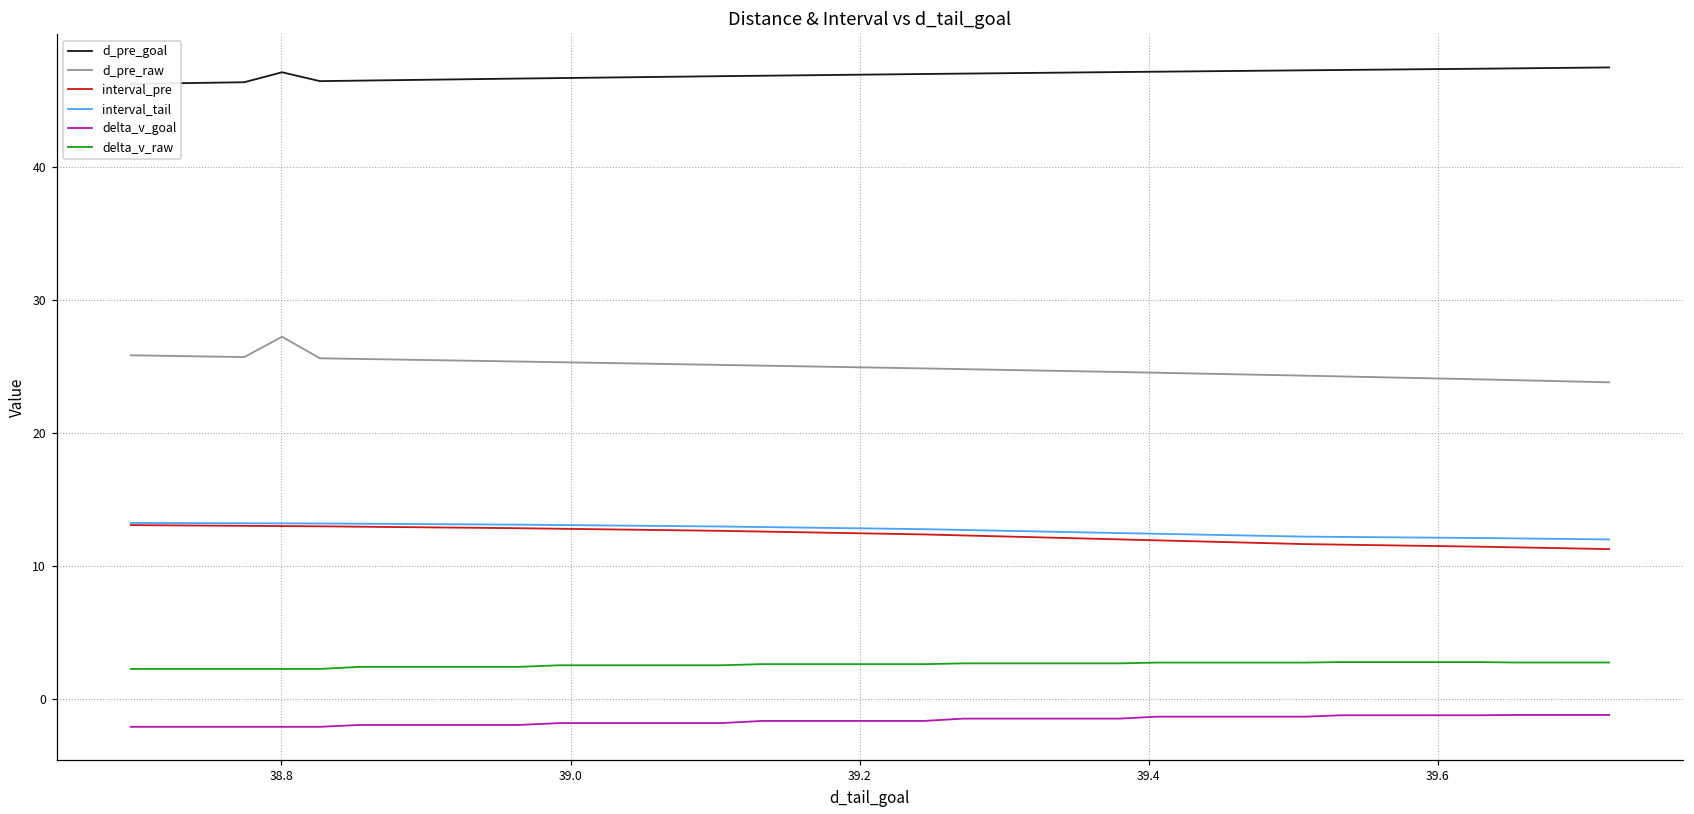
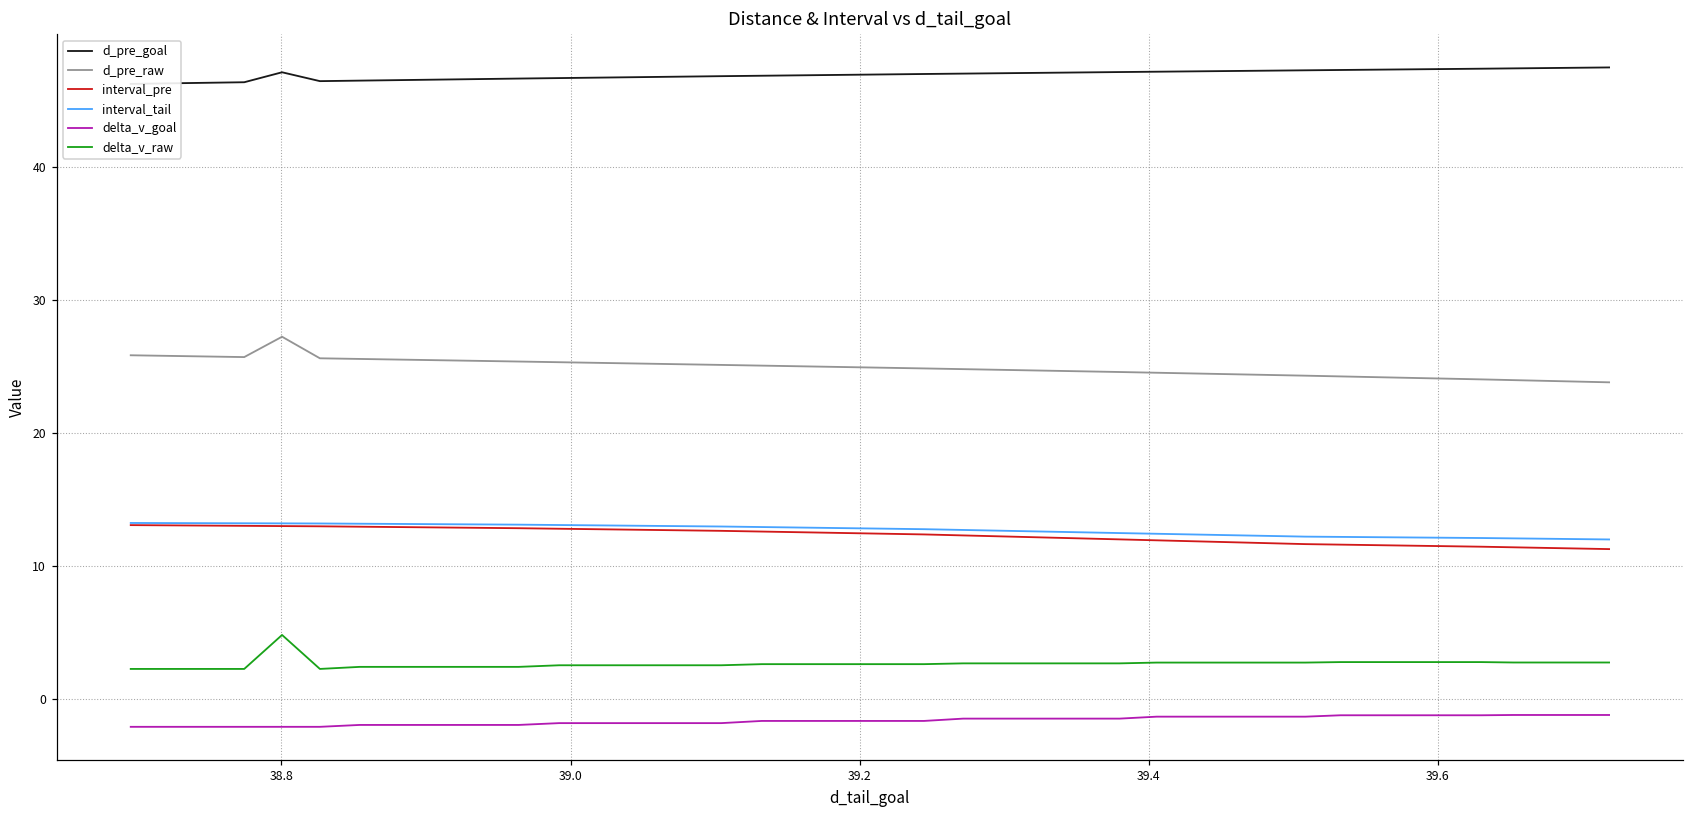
  {
    "d_pre_goal": {
      "38.8": 47.1
    },
    "d_pre_raw": {
      "38.8": 27.2
    },
    "delta_v_goal": {
      "38.8": -2.1
    },
    "delta_v_raw": {
-     "38.8": 2.3
+     "38.8": 4.8
    }
  }
